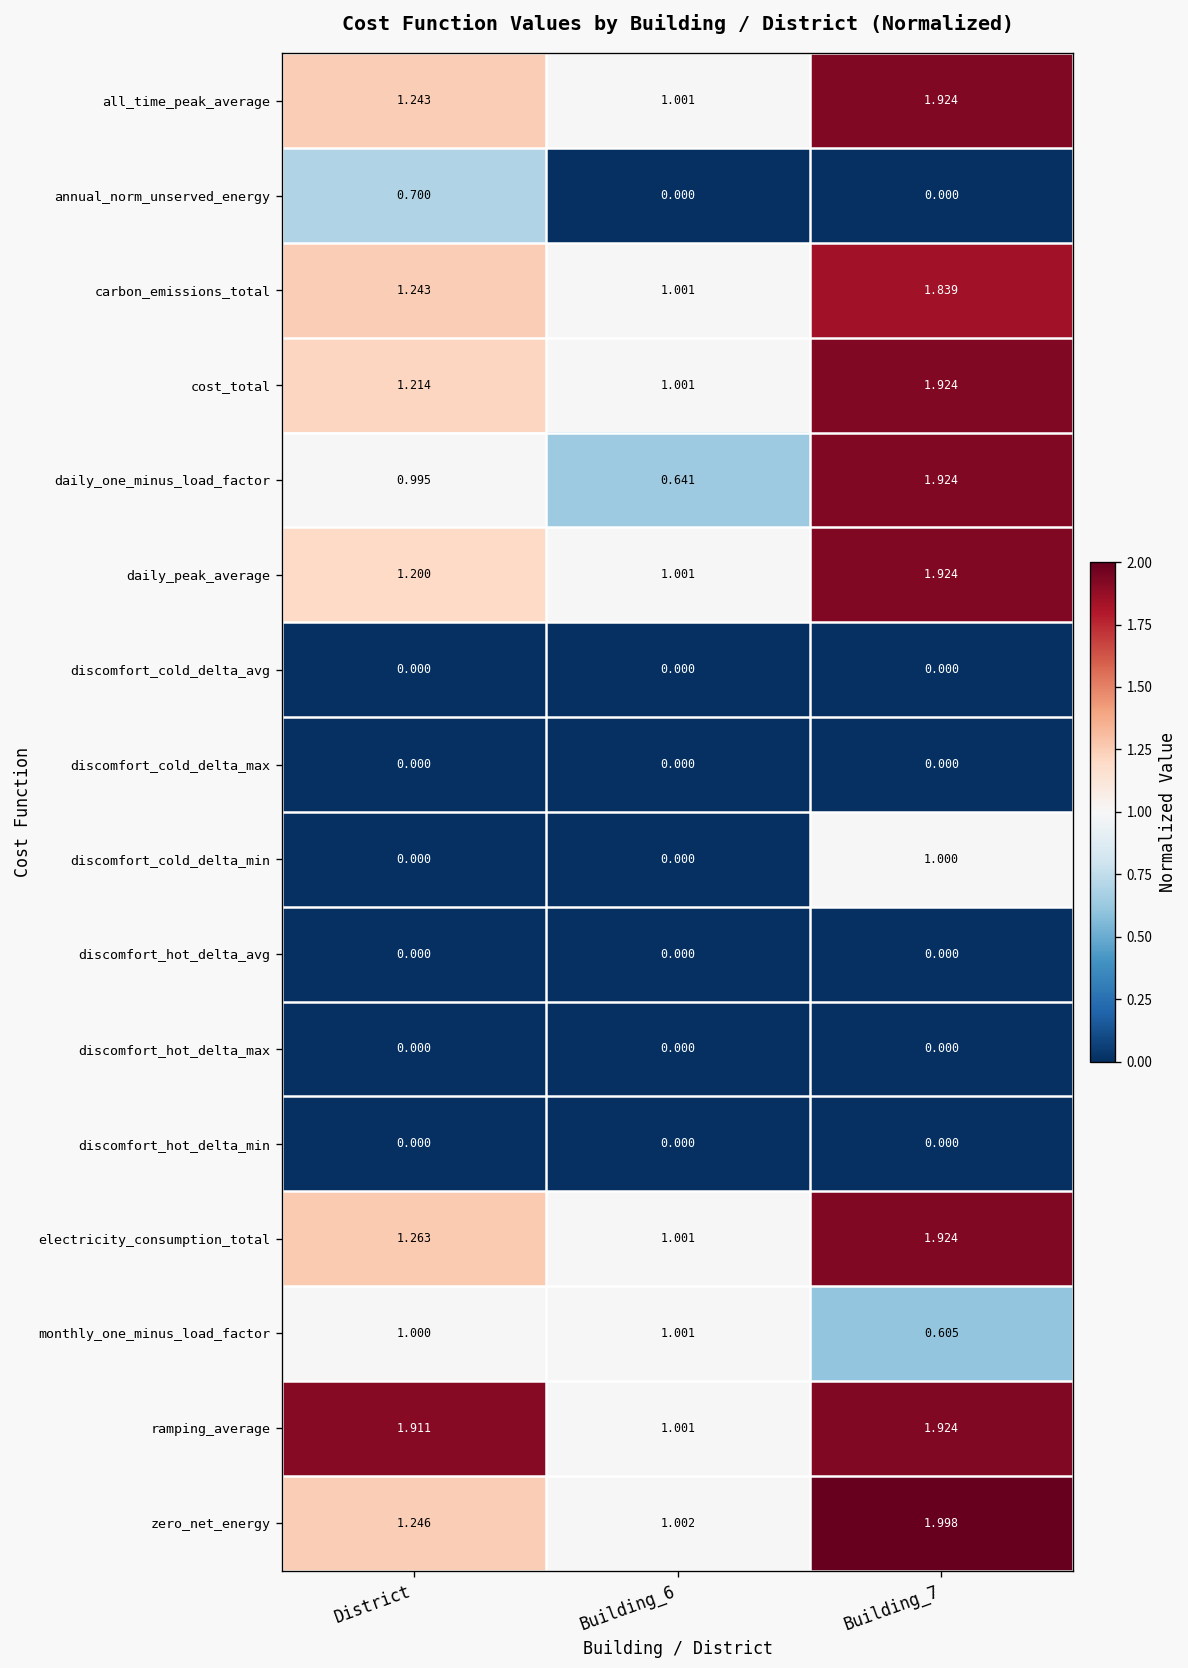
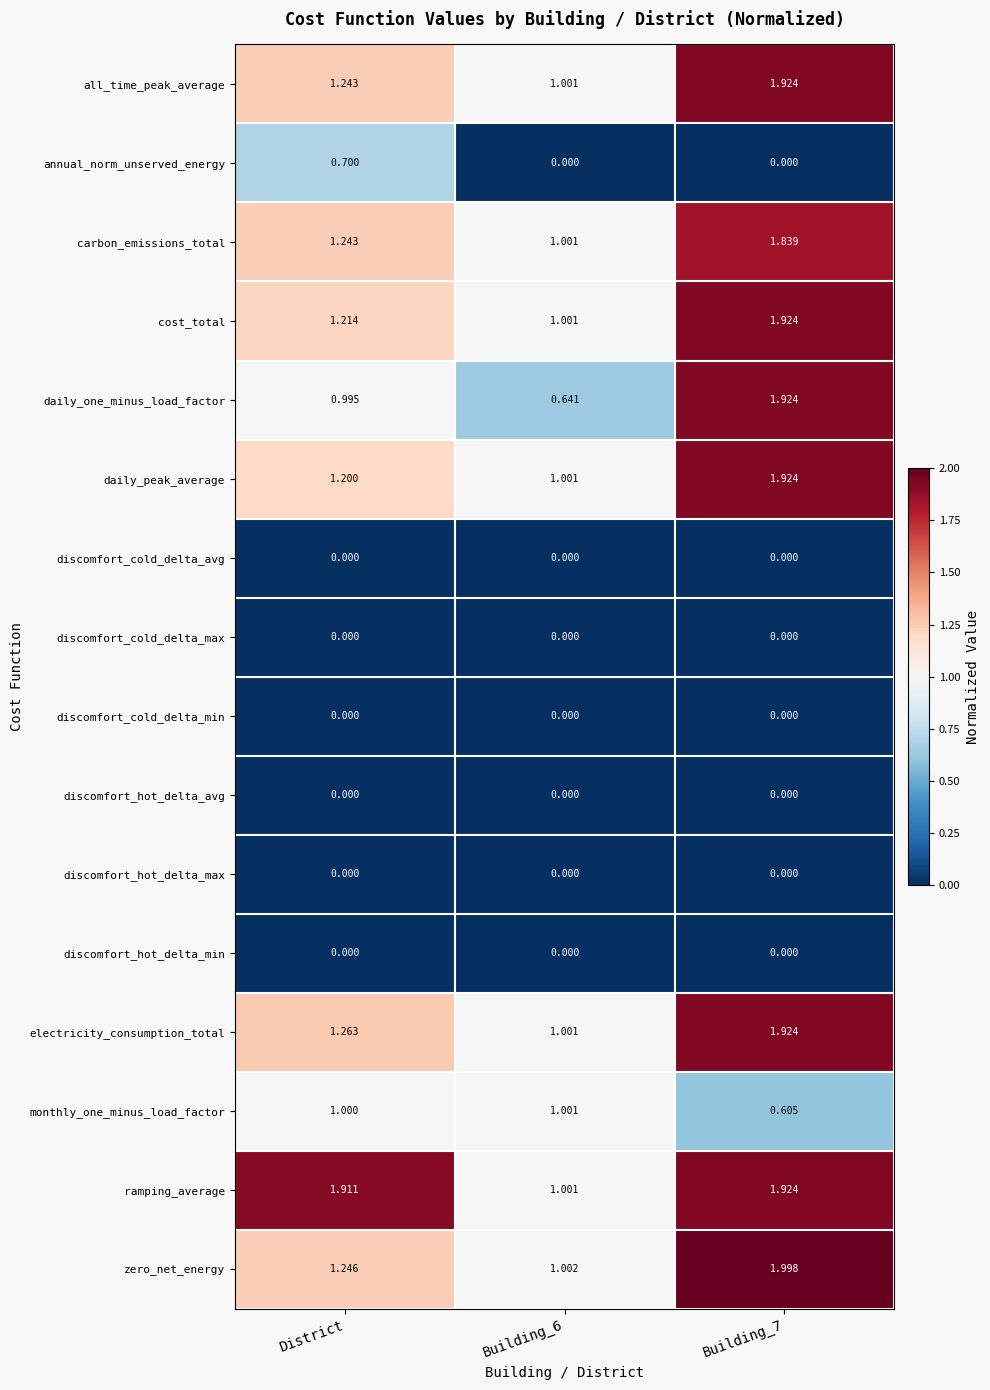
  {
    "all_time_peak_average": {
      "District": 1.243,
      "Building_6": 1.001,
      "Building_7": 1.924
    },
    "annual_norm_unserved_energy": {
      "District": 0.700,
      "Building_6": 0.000,
      "Building_7": 0.000
    },
    "carbon_emissions_total": {
      "District": 1.243,
      "Building_6": 1.001,
      "Building_7": 1.839
    },
    "cost_total": {
      "District": 1.214,
      "Building_6": 1.001,
      "Building_7": 1.924
    },
    "daily_one_minus_load_factor": {
      "District": 0.995,
      "Building_6": 0.641,
      "Building_7": 1.924
    },
    "daily_peak_average": {
      "District": 1.200,
      "Building_6": 1.001,
      "Building_7": 1.924
    },
    "discomfort_cold_delta_avg": {
      "District": 0.000,
      "Building_6": 0.000,
      "Building_7": 0.000
    },
    "discomfort_cold_delta_max": {
      "District": 0.000,
      "Building_6": 0.000,
      "Building_7": 0.000
    },
    "discomfort_cold_delta_min": {
      "District": 0.000,
      "Building_6": 0.000,
-     "Building_7": 1.000
+     "Building_7": 0.000
    },
    "discomfort_hot_delta_avg": {
      "District": 0.000,
      "Building_6": 0.000,
      "Building_7": 0.000
    },
    "discomfort_hot_delta_max": {
      "District": 0.000,
      "Building_6": 0.000,
      "Building_7": 0.000
    },
    "discomfort_hot_delta_min": {
      "District": 0.000,
      "Building_6": 0.000,
      "Building_7": 0.000
    },
    "electricity_consumption_total": {
      "District": 1.263,
      "Building_6": 1.001,
      "Building_7": 1.924
    },
    "monthly_one_minus_load_factor": {
      "District": 1.000,
      "Building_6": 1.001,
      "Building_7": 0.605
    },
    "ramping_average": {
      "District": 1.911,
      "Building_6": 1.001,
      "Building_7": 1.924
    },
    "zero_net_energy": {
      "District": 1.246,
      "Building_6": 1.002,
      "Building_7": 1.998
    }
  }
